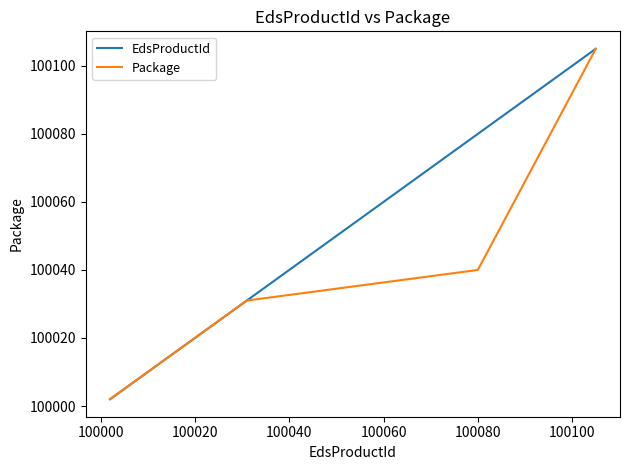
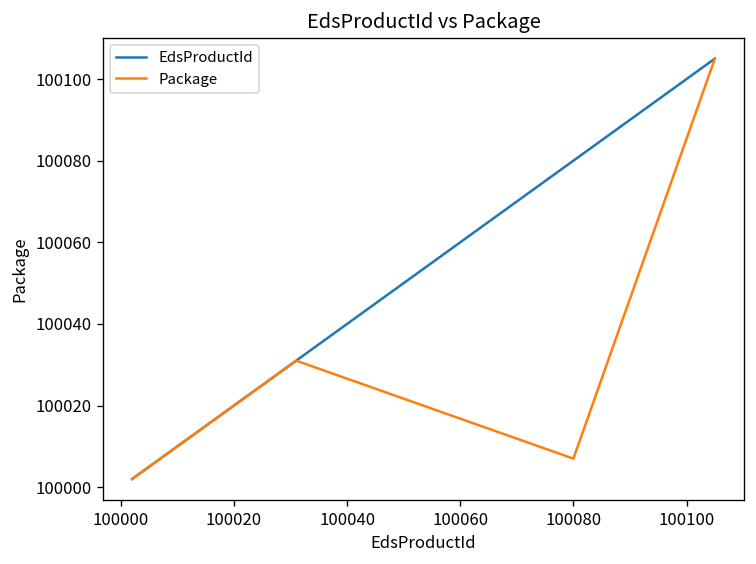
  {
    "EdsProductId": {
      "100080": 100080
    },
    "Package": {
-     "100080": 100040
+     "100080": 100007
    }
  }
